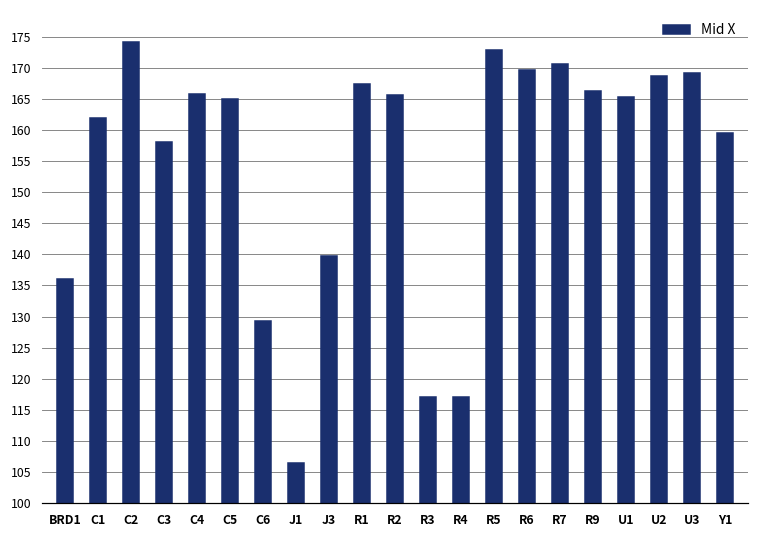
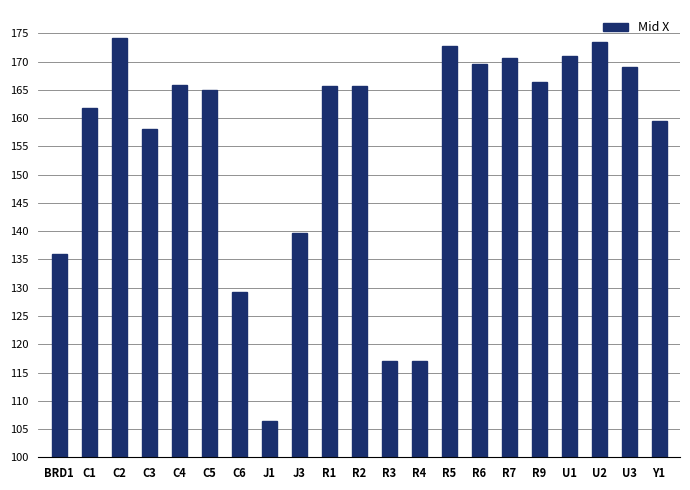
  {
    "BRD1": 136,
    "C1": 162,
    "C2": 174,
    "C3": 158,
    "C4": 166,
    "C5": 165,
    "C6": 129,
    "J1": 106,
    "J3": 140,
-   "R1": 167,
+   "R1": 166,
    "R2": 166,
    "R3": 117,
    "R4": 117,
    "R5": 173,
    "R6": 170,
    "R7": 171,
    "R9": 166,
-   "U1": 165,
-   "U2": 169,
+   "U1": 171,
+   "U2": 174,
    "U3": 169,
    "Y1": 160
  }
